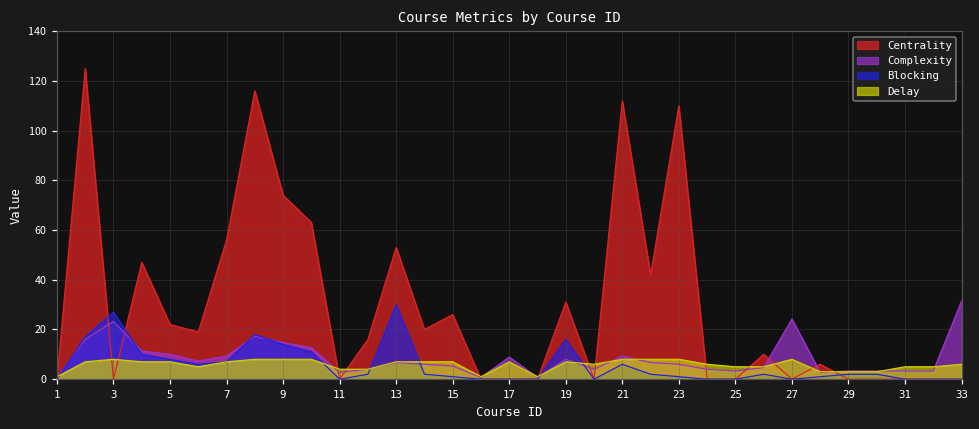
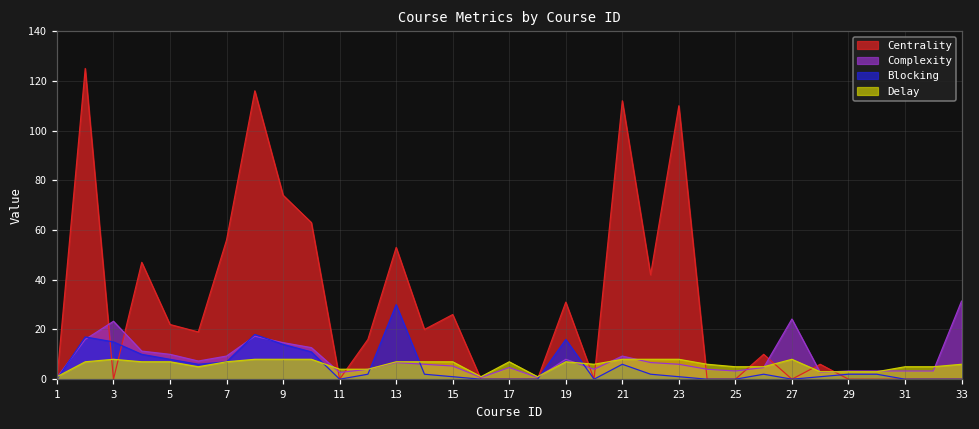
  {
    "Centrality": {
      "3": 0,
      "5": 22,
      "7": 56,
      "9": 74,
      "13": 53,
      "15": 26,
      "19": 31,
      "21": 112,
      "23": 110,
      "29": 0
    },
    "Complexity": {
      "3": 23,
      "5": 10,
      "7": 9,
      "11": 3,
      "15": 5,
-     "17": 9,
+     "17": 5,
      "21": 9,
      "23": 6,
      "25": 3,
      "27": 24,
      "31": 3,
      "33": 31
    },
    "Blocking": {
-     "3": 27,
+     "3": 15,
      "13": 30,
      "15": 1,
      "19": 16,
      "21": 6,
      "23": 1
    },
    "Delay": {
      "3": 8,
      "9": 8,
      "11": 4,
      "15": 7,
      "17": 7,
      "21": 8,
      "23": 8,
      "25": 5,
      "27": 8,
      "31": 5,
      "33": 6
    }
  }
